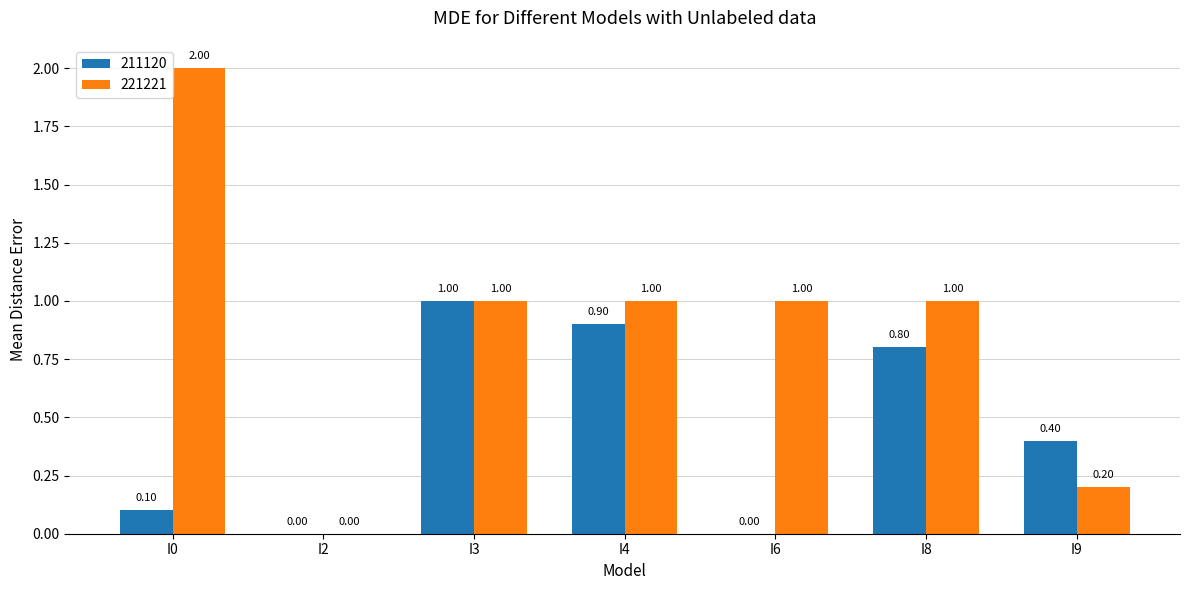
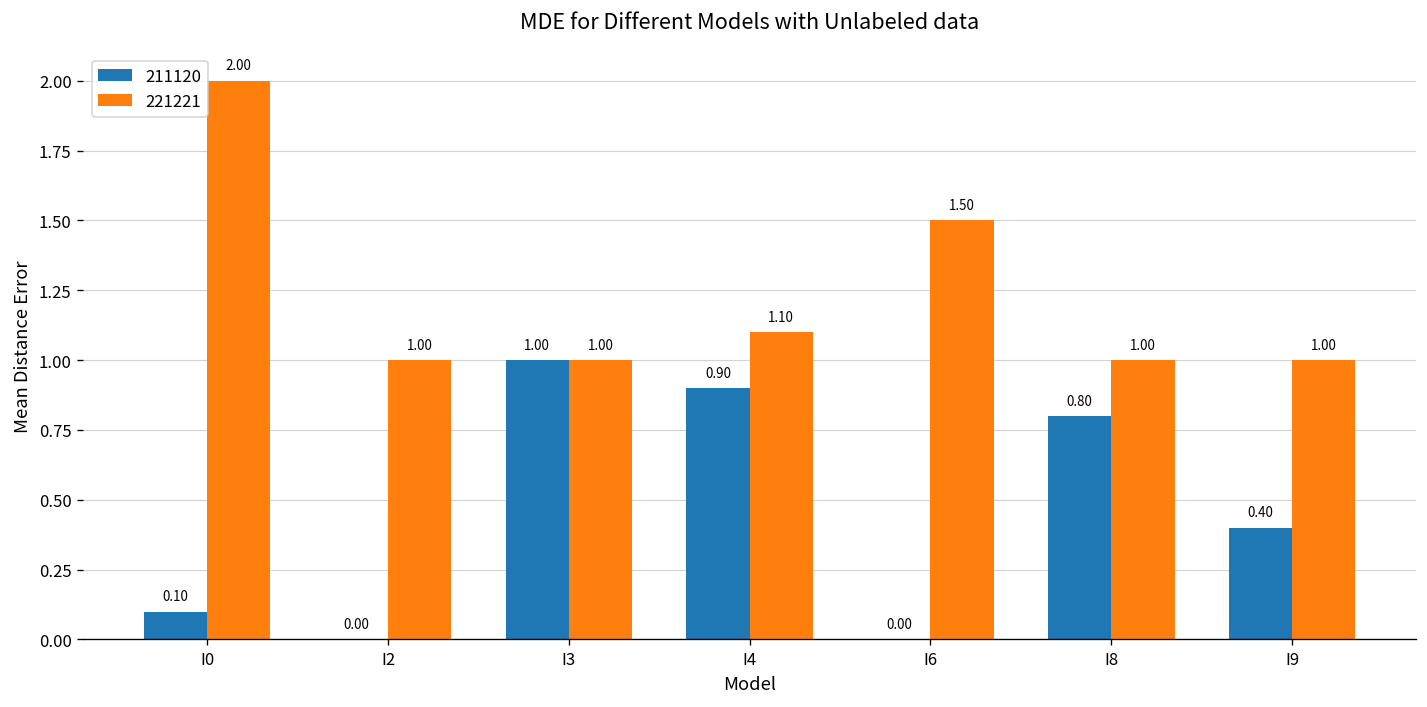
  {
    "211120": {
      "I0": 0.10,
      "I2": 0.00,
      "I3": 1.00,
      "I4": 0.90,
      "I6": 0.00,
      "I8": 0.80,
      "I9": 0.40
    },
    "221221": {
      "I0": 2.00,
-     "I2": 0.00,
+     "I2": 1.00,
      "I3": 1.00,
-     "I4": 1.00,
-     "I6": 1.00,
+     "I4": 1.10,
+     "I6": 1.50,
      "I8": 1.00,
-     "I9": 0.20
+     "I9": 1.00
    }
  }
